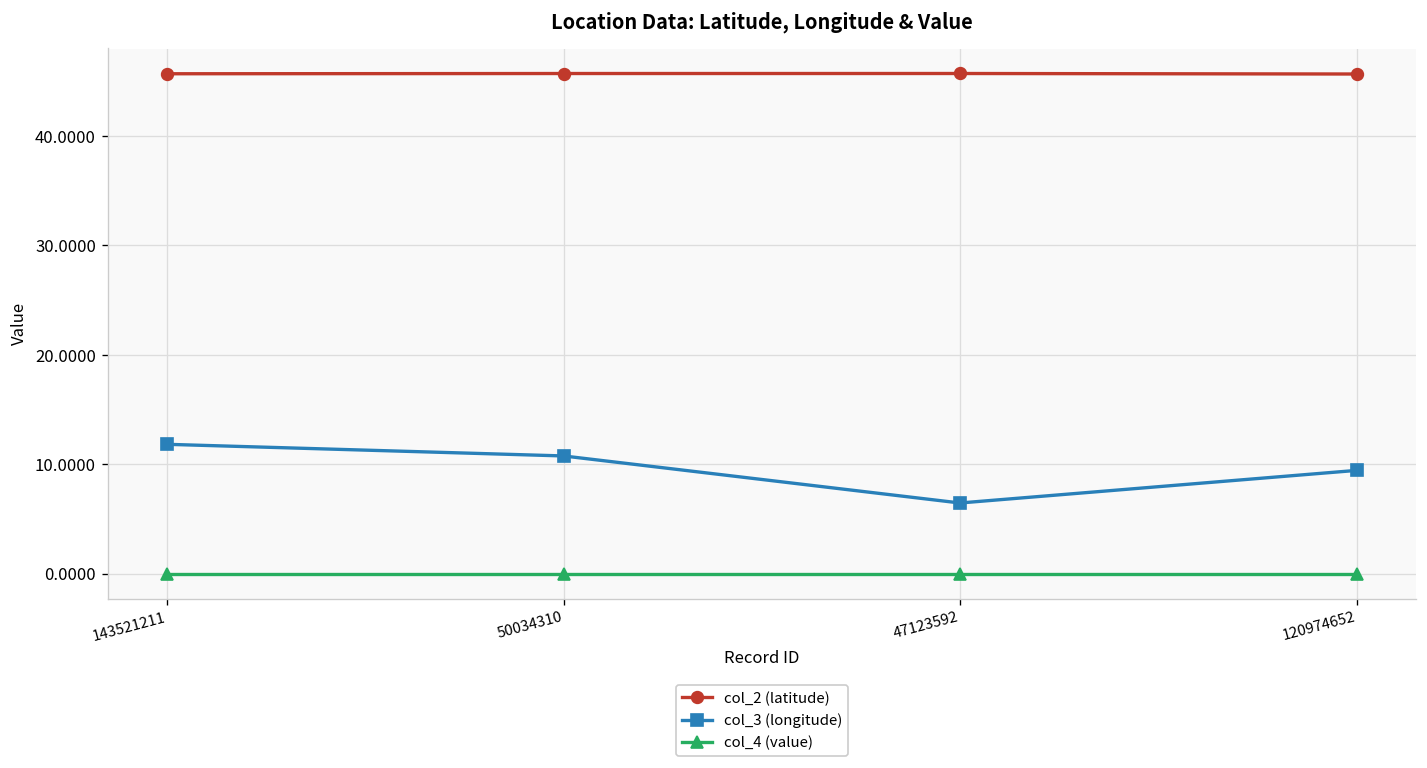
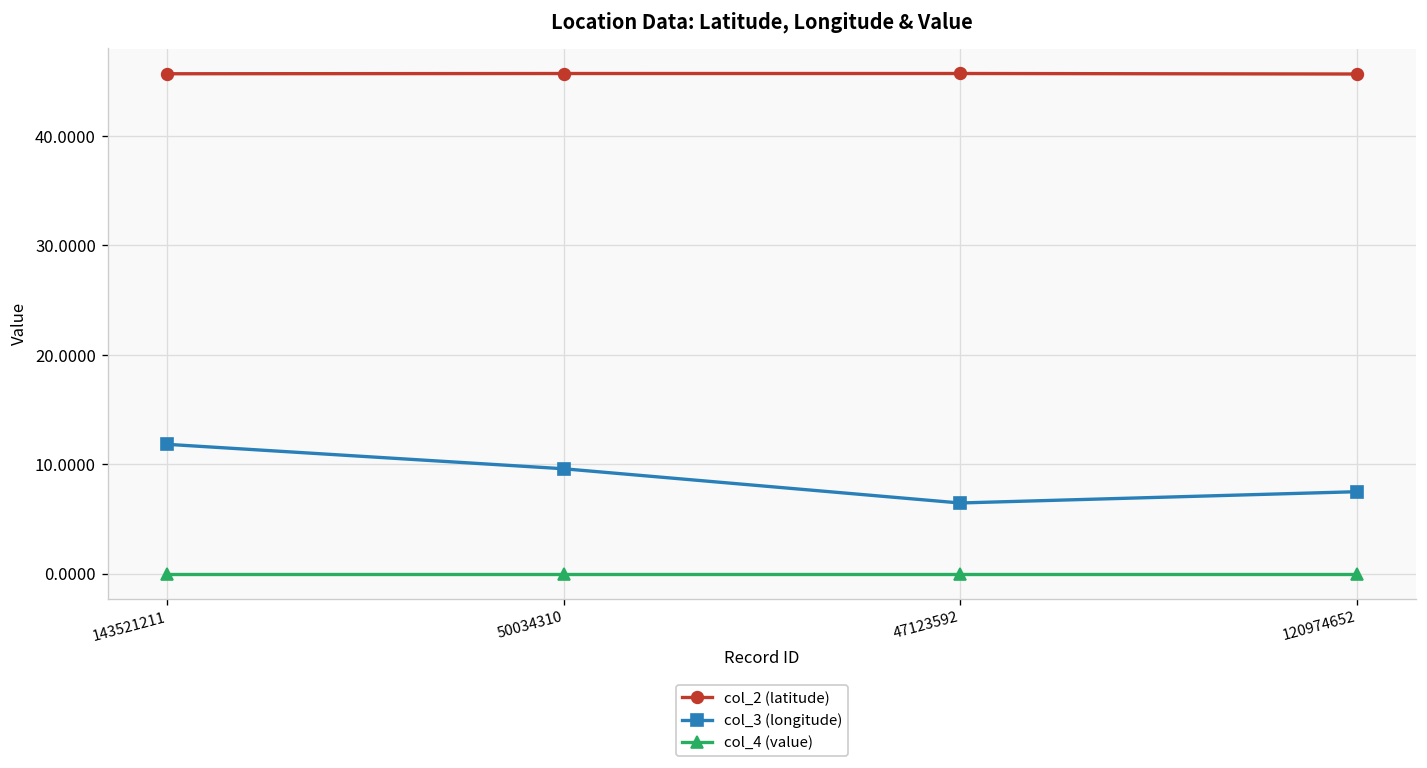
  {
    "col_2 (latitude)": {
      "143521211": 46,
      "50034310": 46,
      "47123592": 46,
      "120974652": 46
    },
    "col_3 (longitude)": {
      "143521211": 12,
-     "50034310": 11,
+     "50034310": 10,
      "47123592": 6,
-     "120974652": 9
+     "120974652": 7
    },
    "col_4 (value)": {
      "143521211": 0,
      "50034310": 0,
      "47123592": 0,
      "120974652": 0
    }
  }
